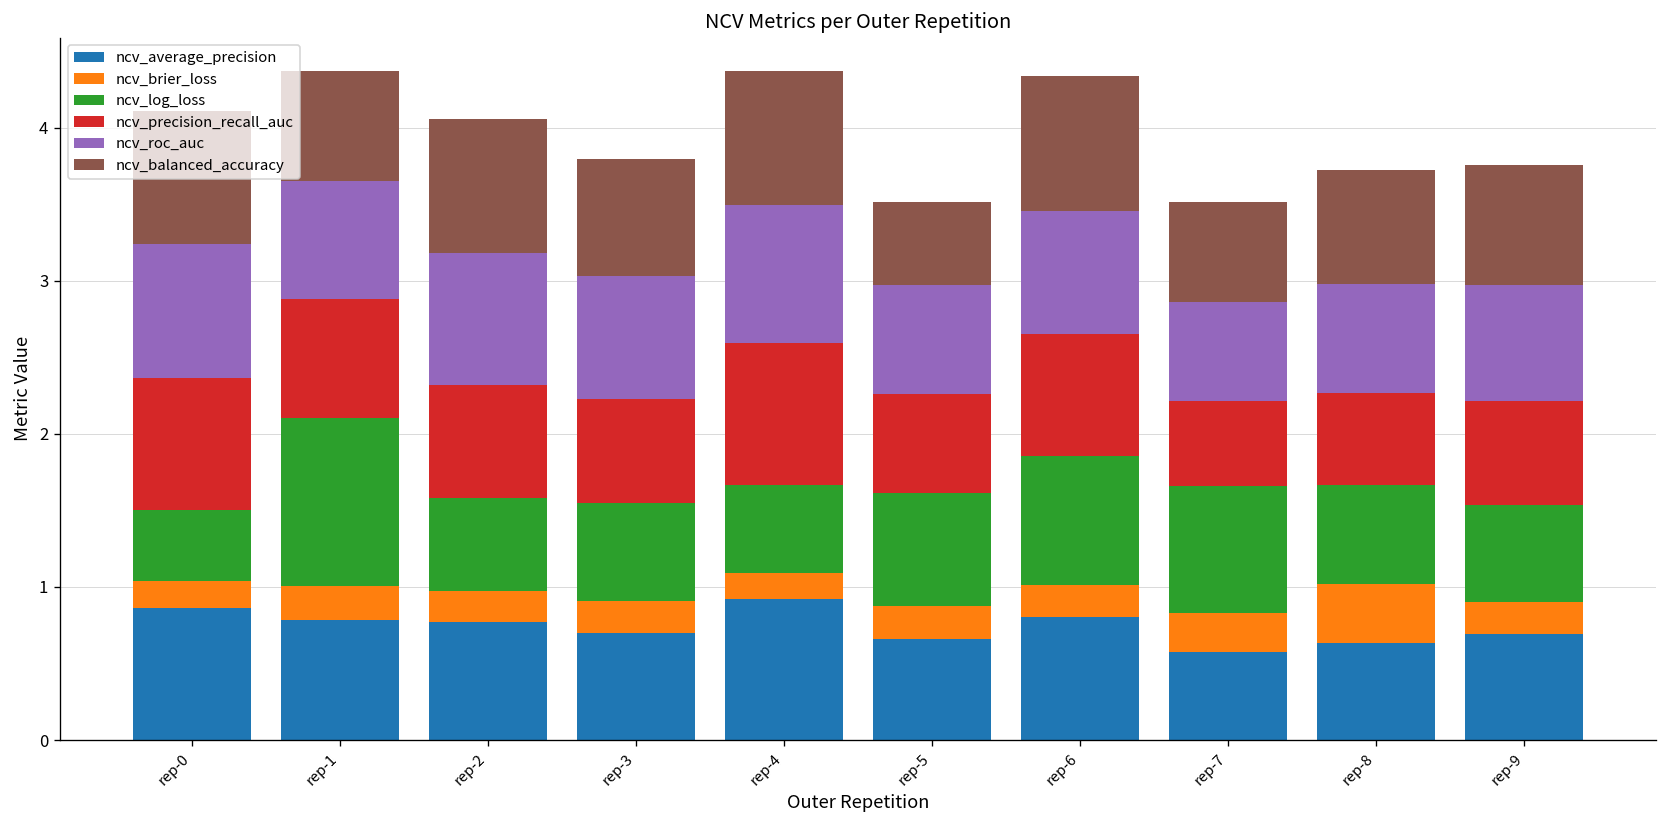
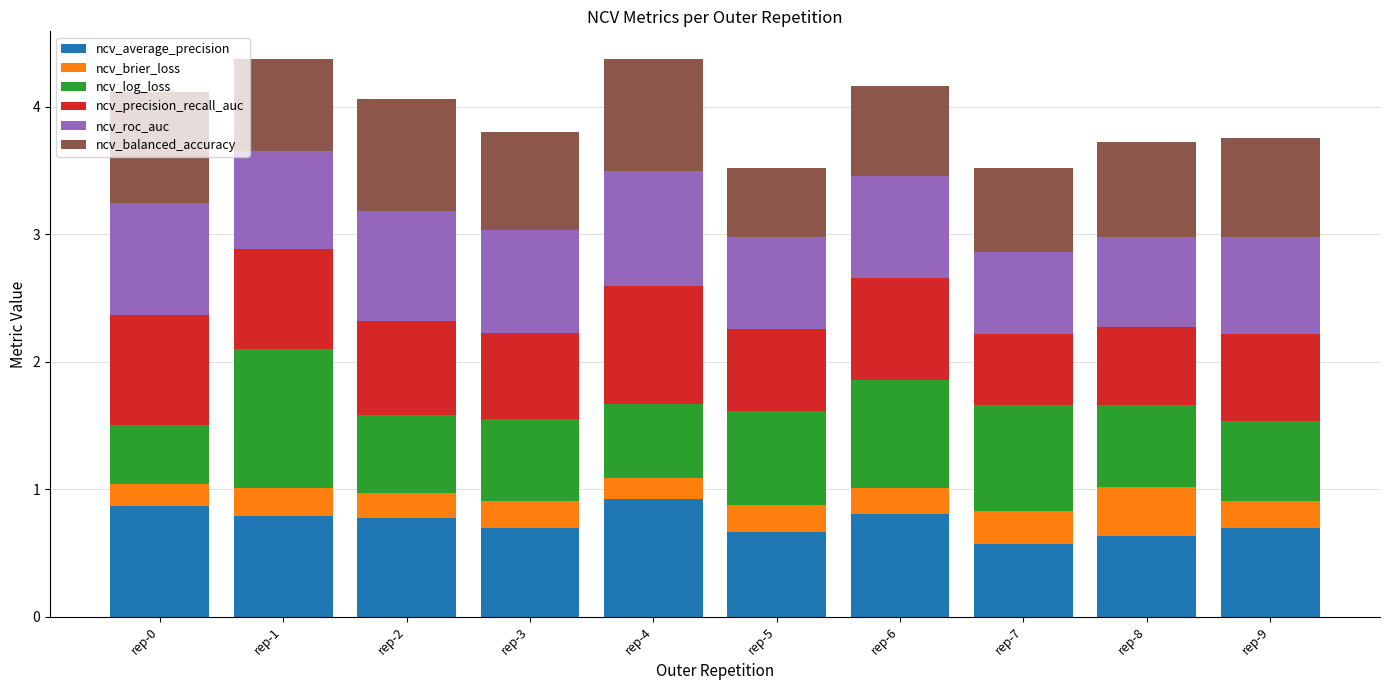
  {
    "ncv_average_precision": {
      "rep-0": 0.86,
      "rep-1": 0.79,
      "rep-2": 0.77,
      "rep-3": 0.70,
      "rep-4": 0.92,
      "rep-5": 0.66,
      "rep-6": 0.80,
      "rep-7": 0.57,
      "rep-8": 0.63,
      "rep-9": 0.69
    },
    "ncv_brier_loss": {
      "rep-0": 0.17,
      "rep-1": 0.22,
      "rep-2": 0.20,
      "rep-3": 0.21,
      "rep-4": 0.16,
      "rep-5": 0.22,
      "rep-6": 0.21,
      "rep-7": 0.26,
      "rep-8": 0.39,
      "rep-9": 0.21
    },
    "ncv_log_loss": {
      "rep-0": 0.47,
      "rep-1": 1.09,
      "rep-2": 0.61,
      "rep-3": 0.64,
      "rep-4": 0.58,
      "rep-5": 0.74,
      "rep-6": 0.85,
      "rep-7": 0.83,
      "rep-8": 0.64,
      "rep-9": 0.63
    },
    "ncv_precision_recall_auc": {
      "rep-0": 0.86,
      "rep-1": 0.78,
      "rep-2": 0.74,
      "rep-3": 0.68,
      "rep-4": 0.92,
      "rep-5": 0.65,
      "rep-6": 0.80,
      "rep-7": 0.55,
      "rep-8": 0.61,
      "rep-9": 0.68
    },
    "ncv_roc_auc": {
      "rep-0": 0.88,
      "rep-1": 0.77,
      "rep-2": 0.86,
      "rep-3": 0.80,
      "rep-4": 0.91,
      "rep-5": 0.71,
      "rep-6": 0.80,
      "rep-7": 0.65,
      "rep-8": 0.71,
      "rep-9": 0.76
    },
    "ncv_balanced_accuracy": {
      "rep-1": 0.72,
      "rep-2": 0.88,
      "rep-3": 0.77,
      "rep-4": 0.87,
      "rep-5": 0.54,
-     "rep-6": 0.88,
+     "rep-6": 0.71,
      "rep-7": 0.65,
      "rep-8": 0.75,
      "rep-9": 0.78
    }
  }
